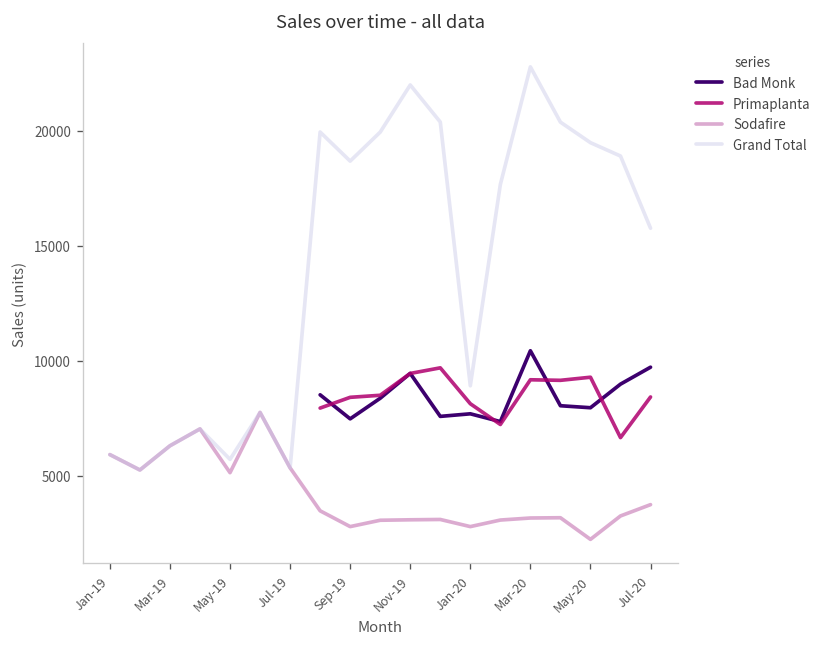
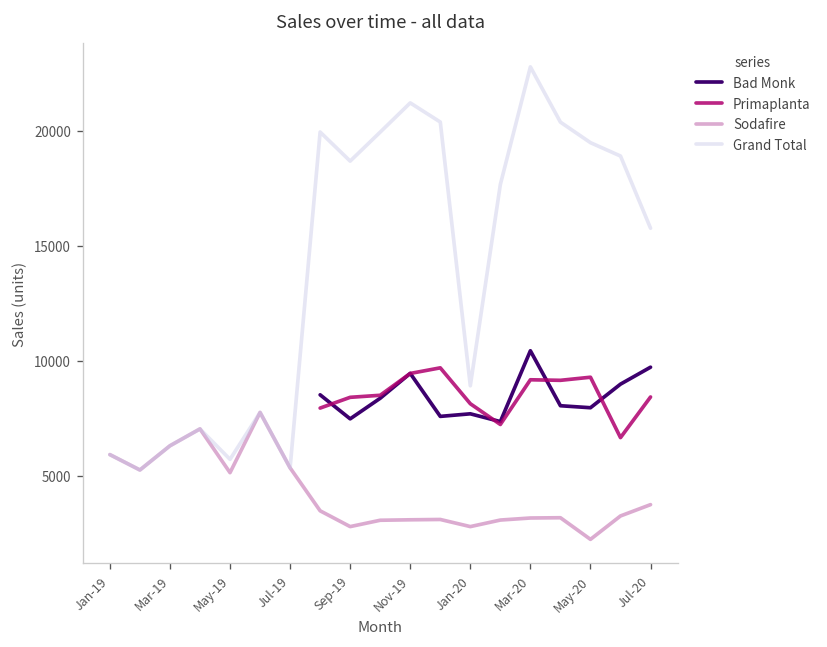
  {
    "Bad Monk": {
      "Sep-19": 7500,
      "Jan-20": 7700,
      "Mar-20": 10400,
      "May-20": 8000,
      "Jul-20": 9700
    },
    "Primaplanta": {
      "Sep-19": 8400,
      "Jan-20": 8100,
      "Mar-20": 9200,
      "May-20": 9300,
      "Jul-20": 8400
    },
    "Sodafire": {
      "May-19": 5100,
      "Sep-19": 2800,
      "Nov-19": 3100,
      "Jan-20": 2800,
      "Mar-20": 3200,
      "May-20": 2200,
      "Jul-20": 3700
    },
    "Grand Total": {
      "May-19": 5700,
      "Sep-19": 18700,
-     "Nov-19": 22000,
+     "Nov-19": 21200,
      "Jan-20": 8900,
      "Mar-20": 22800,
      "May-20": 19500,
      "Jul-20": 15800
    }
  }
